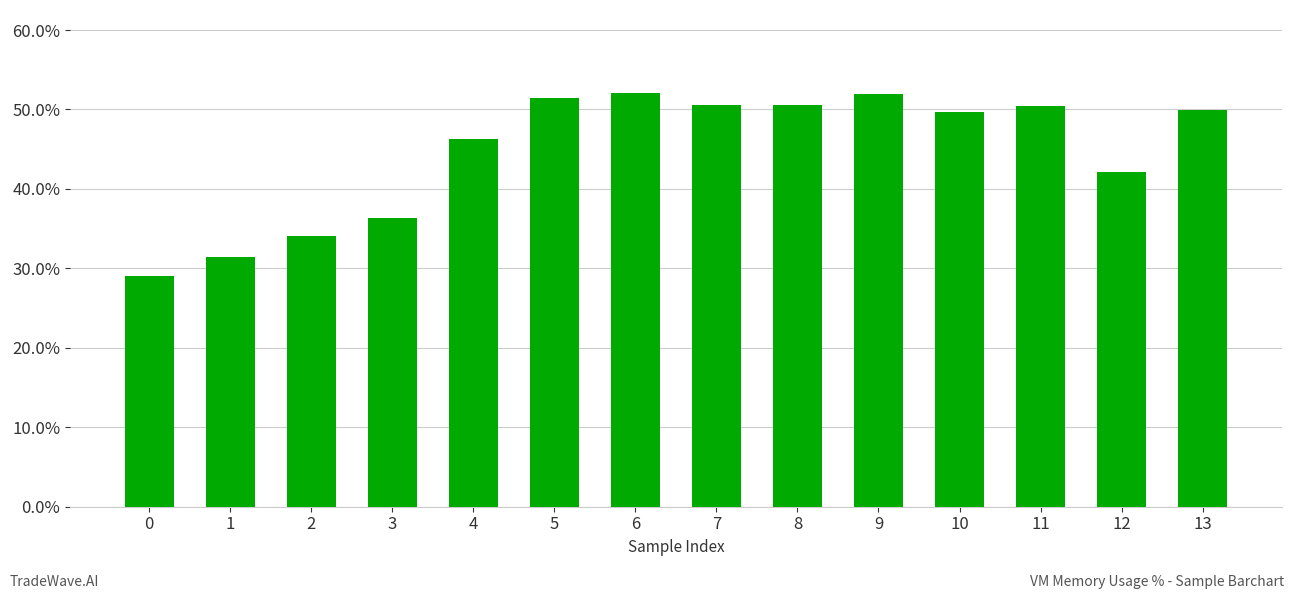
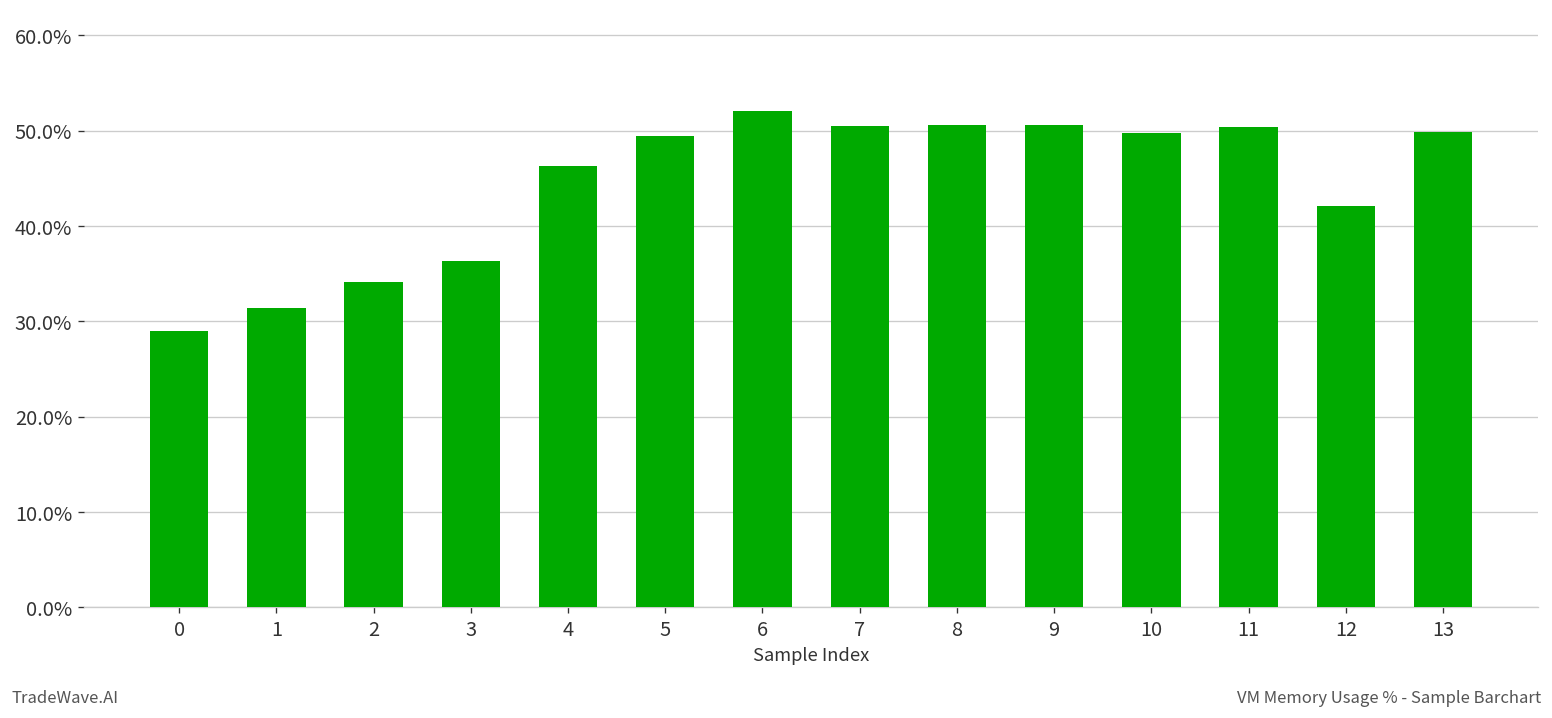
  {
    "0": "29%",
    "1": "31%",
    "2": "34%",
    "3": "36%",
    "4": "46%",
-   "5": "52%",
+   "5": "49%",
    "6": "52%",
    "7": "51%",
    "8": "51%",
-   "9": "52%",
+   "9": "51%",
    "10": "50%",
    "11": "50%",
    "12": "42%",
    "13": "50%"
  }
